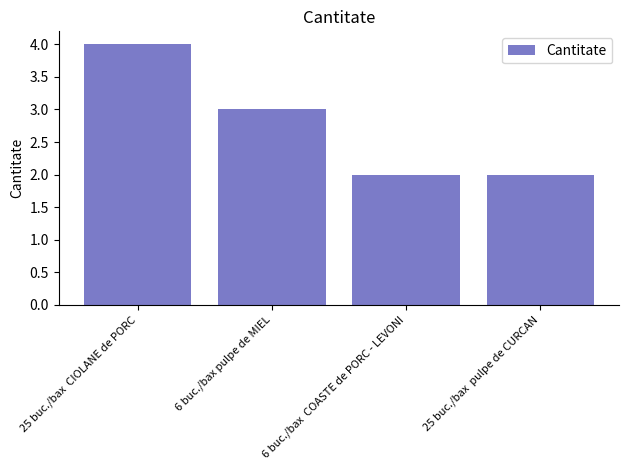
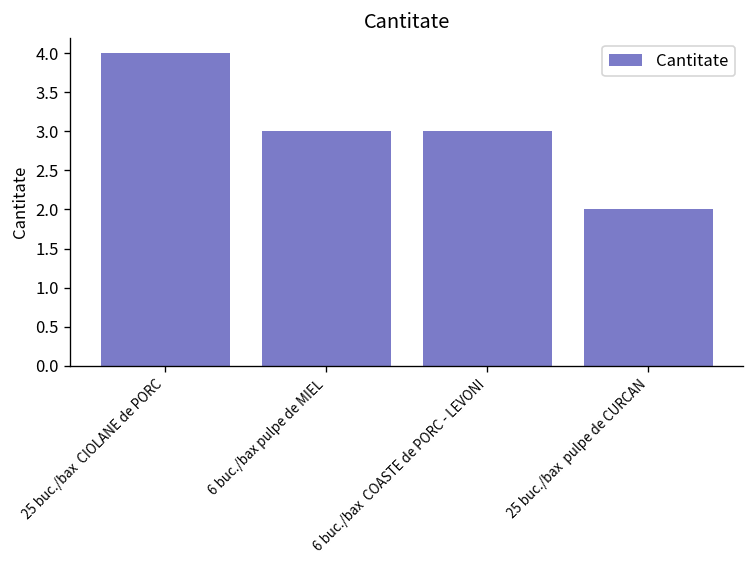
  {
    "25 buc./bax CIOLANE de PORC": 4,
    "6 buc./bax pulpe de MIEL": 3,
-   "6 buc./bax COASTE de PORC - LEVONI": 2,
+   "6 buc./bax COASTE de PORC - LEVONI": 3,
    "25 buc./bax pulpe de CURCAN": 2
  }
